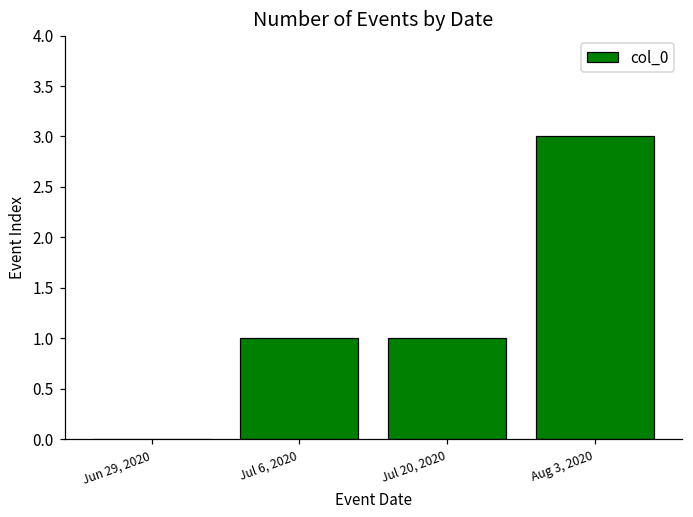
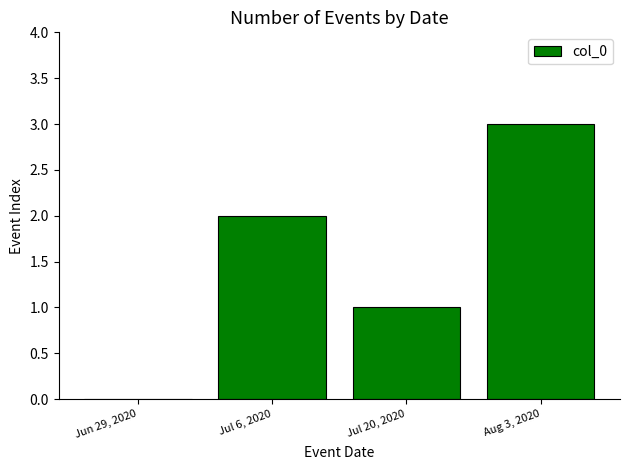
  {
    "Jun 29, 2020": 0,
-   "Jul 6, 2020": 1,
+   "Jul 6, 2020": 2,
    "Jul 20, 2020": 1,
    "Aug 3, 2020": 3
  }
